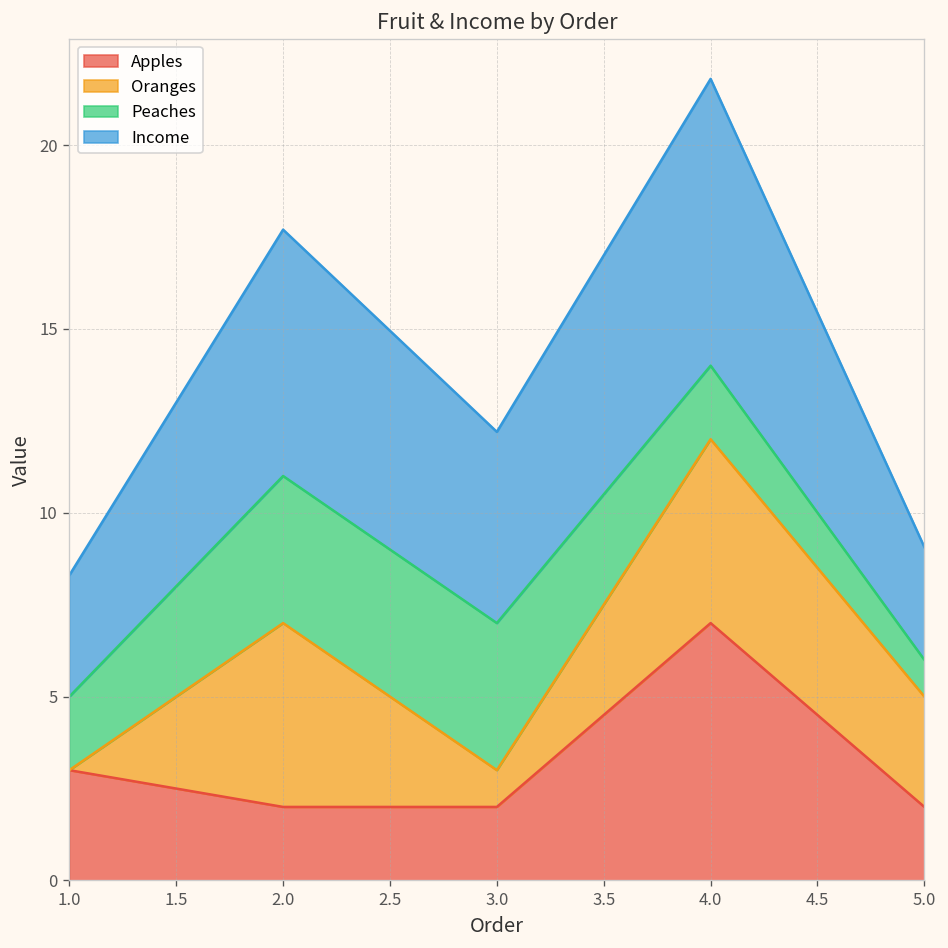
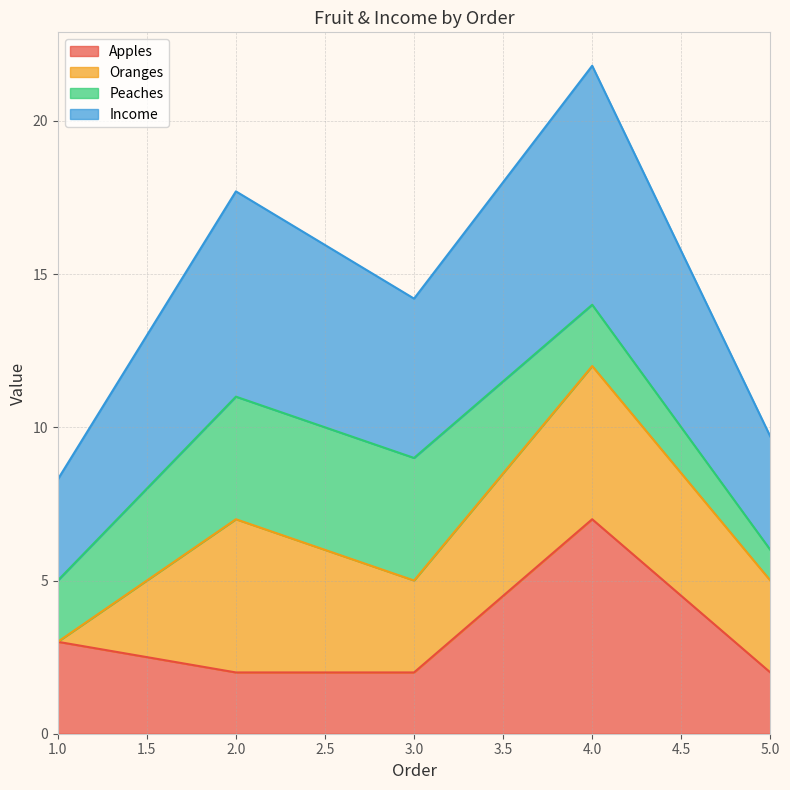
  {
    "Apples": {
      "2.0": 2.0,
      "3.0": 2.0,
      "4.0": 7.0,
      "5.0": 2.0
    },
    "Oranges": {
      "2.0": 5,
-     "3.0": 1,
+     "3.0": 3,
      "4.0": 5,
      "5.0": 3
    },
    "Peaches": {
      "1.0": 2.0,
      "2.0": 4.0,
      "3.0": 4.0,
      "4.0": 2.0,
      "5.0": 1.0
    },
    "Income": {
      "1.0": 3.3,
      "2.0": 6.7,
      "3.0": 5.2,
      "4.0": 7.8,
-     "5.0": 3.1
+     "5.0": 3.7
    }
  }
